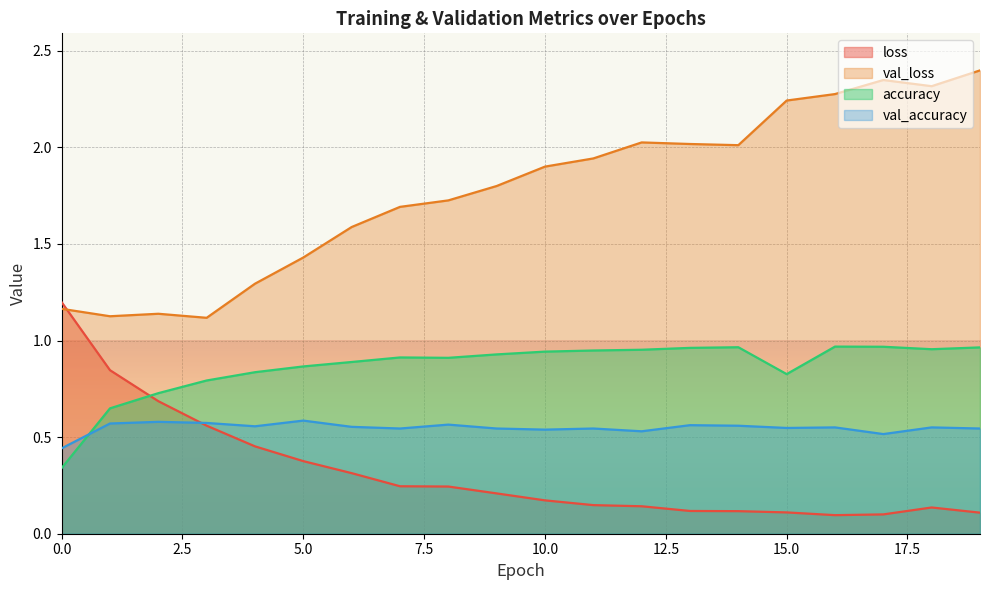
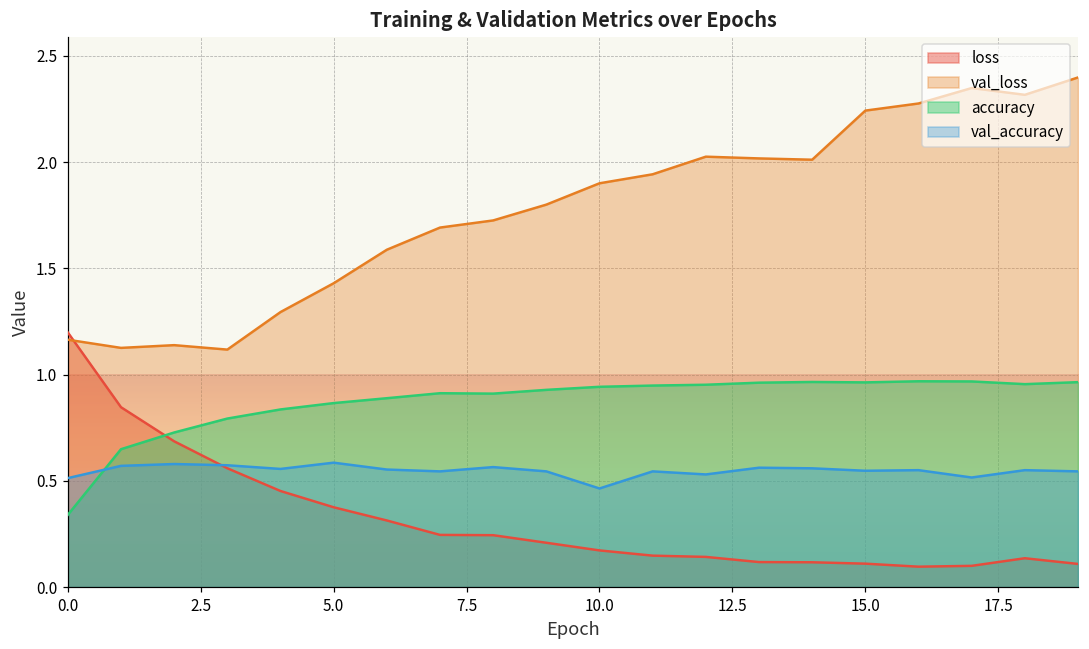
  {
    "accuracy": {
      "0.0": 0.34,
      "5.0": 0.87,
      "10.0": 0.94,
-     "15.0": 0.83
+     "15.0": 0.96
    },
    "val_accuracy": {
-     "0.0": 0.44,
+     "0.0": 0.51,
      "5.0": 0.59,
-     "10.0": 0.54,
+     "10.0": 0.46,
      "15.0": 0.55
    }
  }
